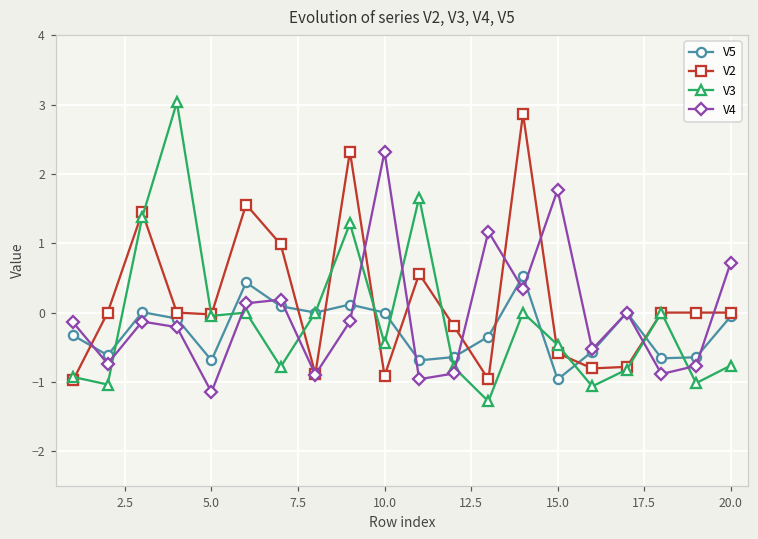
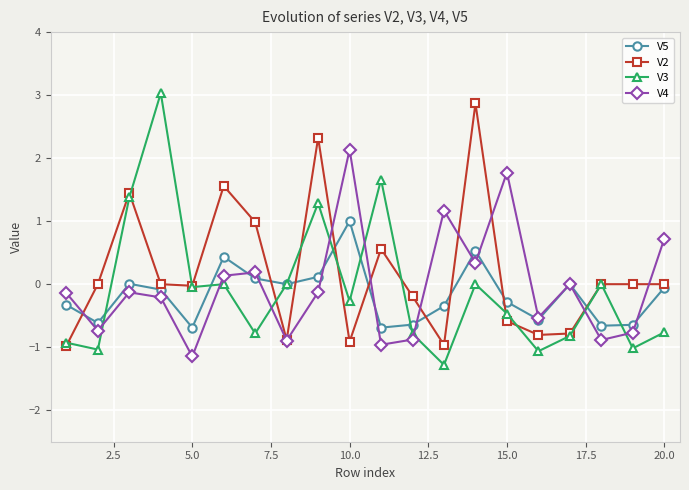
  {
    "V5": {
      "5.0": -0.7,
-     "10.0": 0,
-     "15.0": -1.0,
+     "10.0": 1,
+     "15.0": -0.3,
      "20.0": -0.1
    },
    "V2": {
      "10.0": -0.9,
      "15.0": -0.6,
      "20.0": 0.0
    },
    "V3": {
-     "10.0": -0.4,
+     "10.0": -0.3,
      "15.0": -0.5,
      "20.0": -0.8
    },
    "V4": {
      "5.0": -1.1,
-     "10.0": 2.3,
+     "10.0": 2.1,
      "15.0": 1.8,
      "20.0": 0.7
    }
  }
